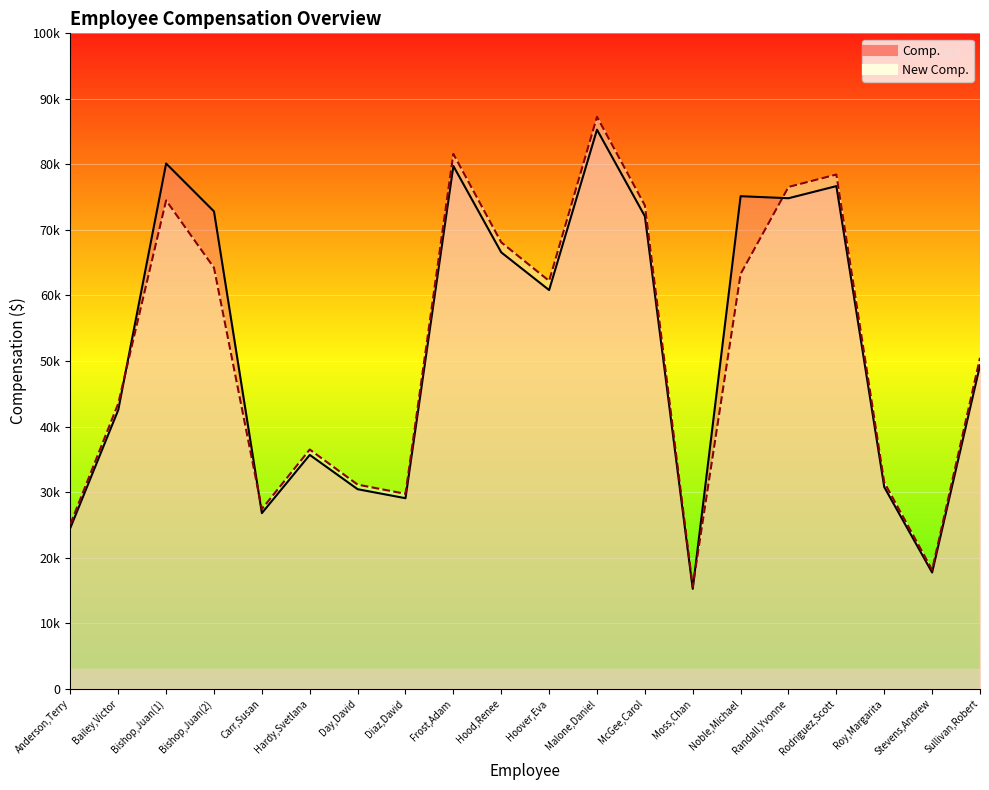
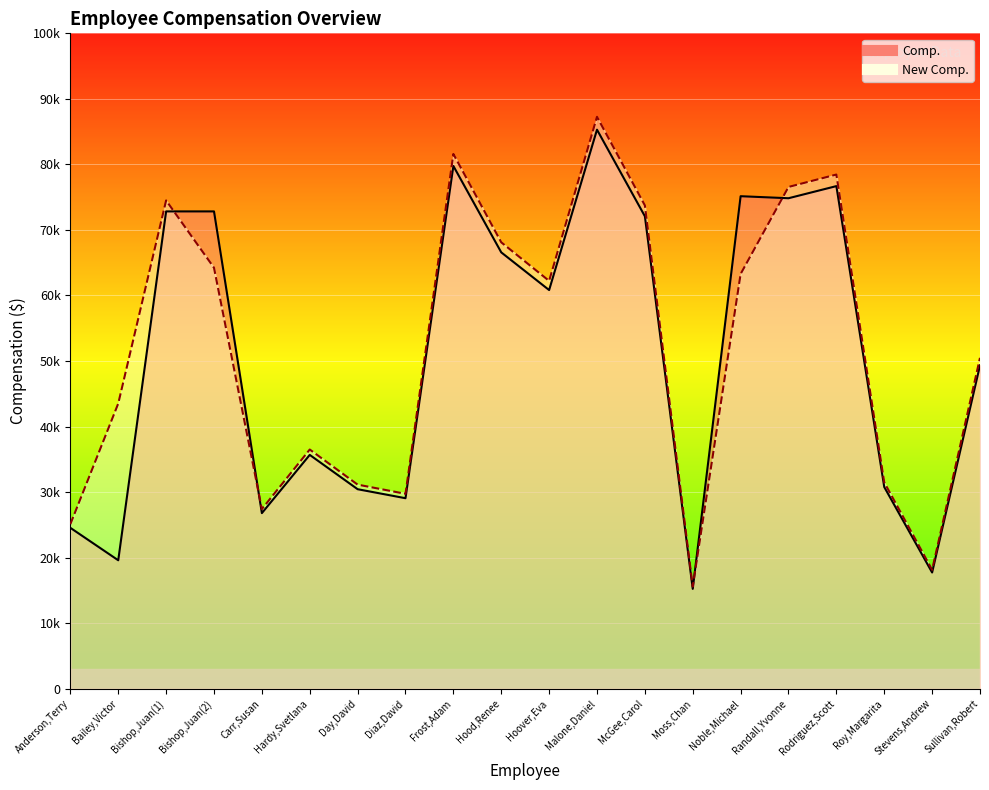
  {
    "Comp.": {
      "Anderson,Terry": 25000,
-     "Bailey,Victor": 43000,
-     "Bishop,Juan(1)": 80000,
+     "Bailey,Victor": 20000,
+     "Bishop,Juan(1)": 73000,
      "Bishop,Juan(2)": 73000,
      "Carr,Susan": 27000,
      "Hardy,Svetlana": 36000,
      "Day,David": 30000,
      "Diaz,David": 29000,
      "Frost,Adam": 80000,
      "Hood,Renee": 67000,
      "Hoover,Eva": 61000,
      "Malone,Daniel": 85000,
      "McGee,Carol": 72000,
      "Noble,Michael": 75000,
      "Randall,Yvonne": 75000,
      "Rodriguez,Scott": 77000,
      "Roy,Margarita": 31000,
      "Stevens,Andrew": 18000,
      "Sullivan,Robert": 49000
    },
    "New Comp.": {
      "Anderson,Terry": 25000,
      "Bailey,Victor": 44000,
      "Bishop,Juan(1)": 75000,
      "Bishop,Juan(2)": 64000,
      "Carr,Susan": 27000,
      "Hardy,Svetlana": 37000,
      "Day,David": 31000,
      "Diaz,David": 30000,
      "Frost,Adam": 82000,
      "Hood,Renee": 68000,
      "Hoover,Eva": 62000,
      "Malone,Daniel": 87000,
      "McGee,Carol": 74000,
      "Noble,Michael": 63000,
      "Randall,Yvonne": 77000,
      "Rodriguez,Scott": 78000,
      "Roy,Margarita": 31000,
      "Stevens,Andrew": 18000,
      "Sullivan,Robert": 50000
    }
  }
